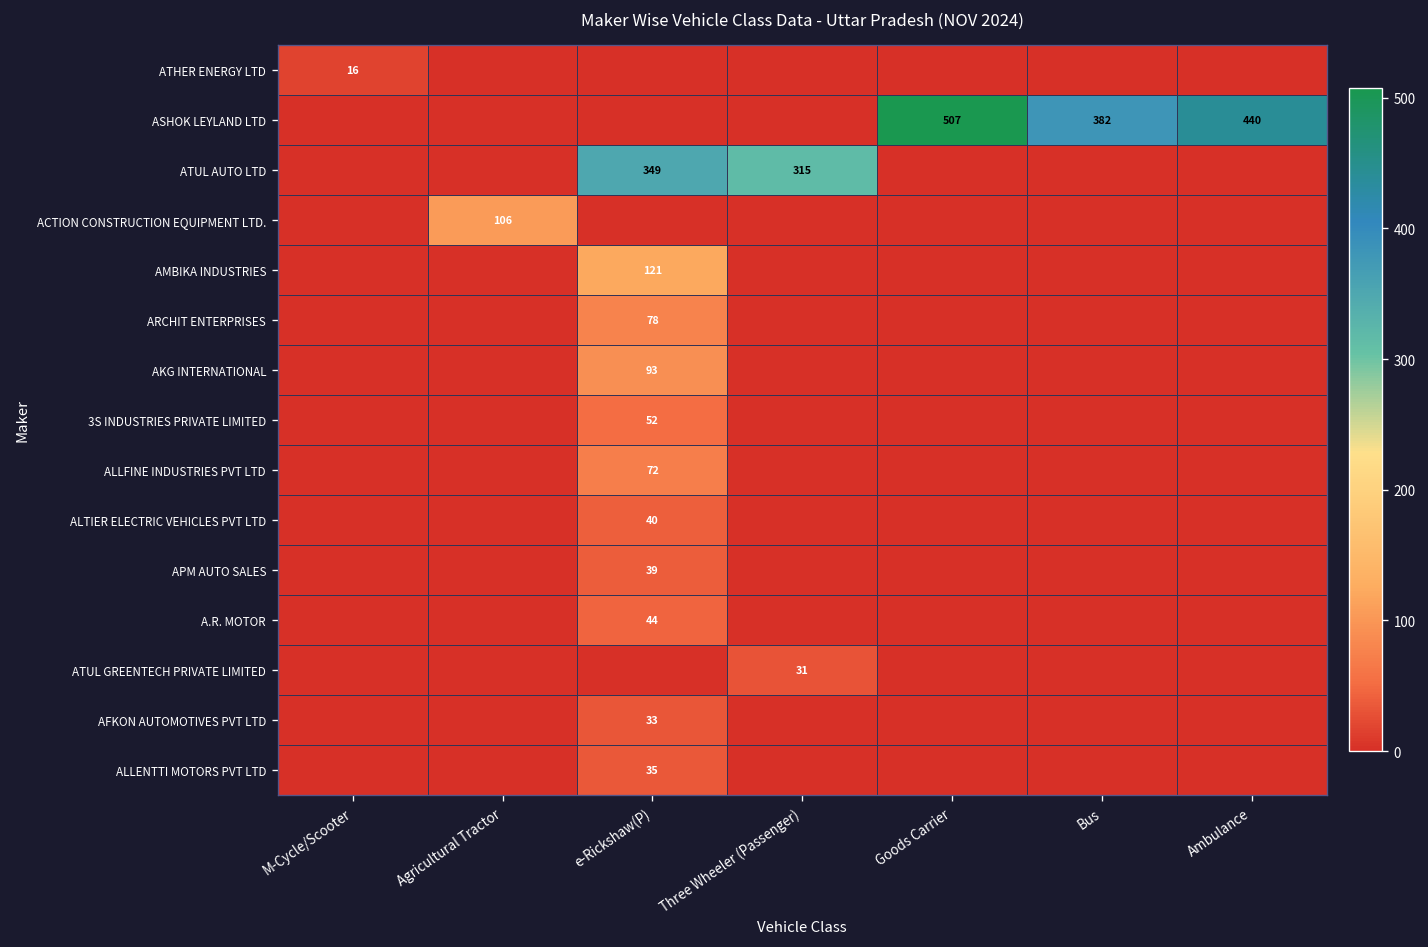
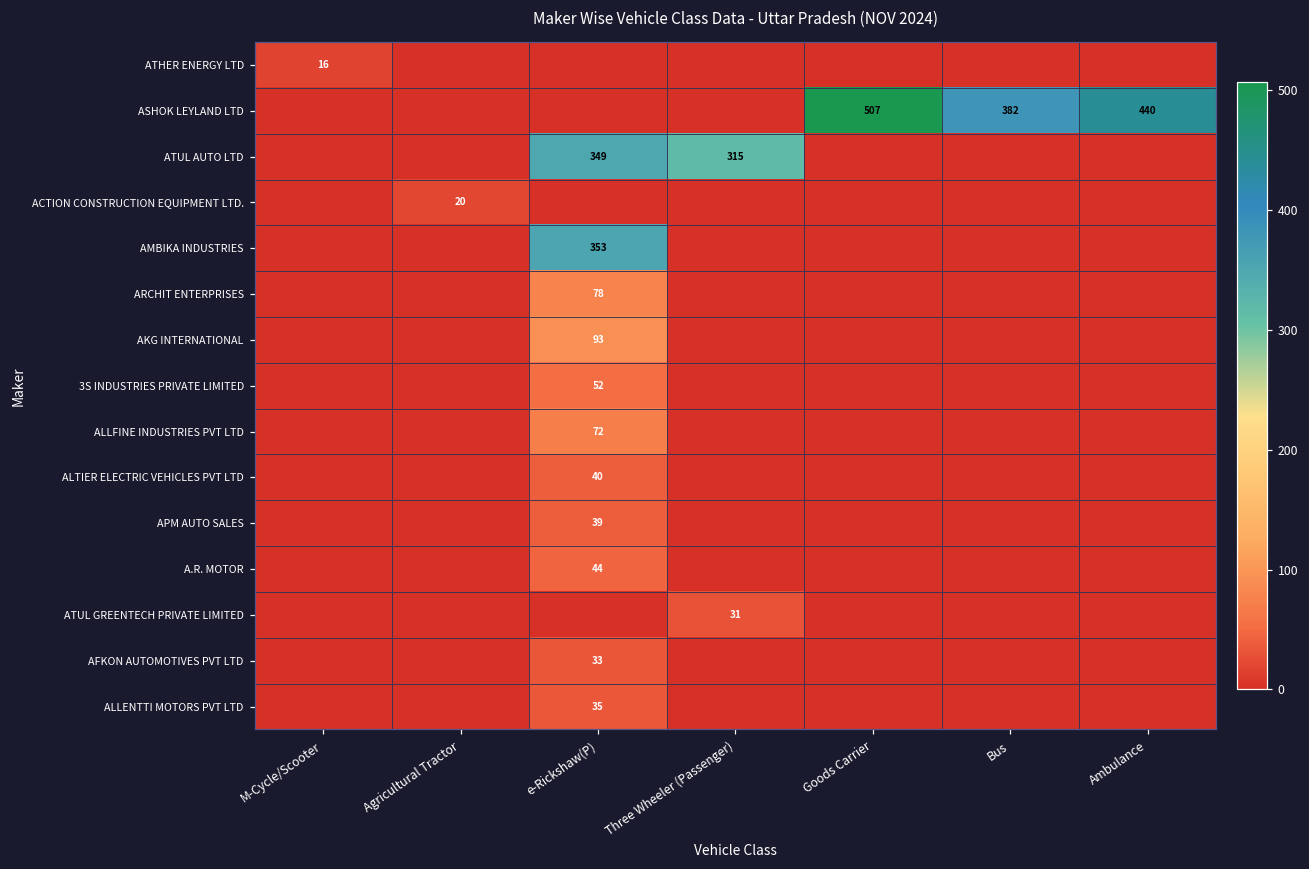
  {
    "ATHER ENERGY LTD": {
      "M-Cycle/Scooter": 16
    },
    "ASHOK LEYLAND LTD": {
      "Goods Carrier": 507,
      "Bus": 382,
      "Ambulance": 440
    },
    "ATUL AUTO LTD": {
      "e-Rickshaw(P)": 349,
      "Three Wheeler (Passenger)": 315
    },
    "ACTION CONSTRUCTION EQUIPMENT LTD.": {
-     "Agricultural Tractor": 106
+     "Agricultural Tractor": 20
    },
    "AMBIKA INDUSTRIES": {
-     "e-Rickshaw(P)": 121
+     "e-Rickshaw(P)": 353
    },
    "ARCHIT ENTERPRISES": {
      "e-Rickshaw(P)": 78
    },
    "AKG INTERNATIONAL": {
      "e-Rickshaw(P)": 93
    },
    "3S INDUSTRIES PRIVATE LIMITED": {
      "e-Rickshaw(P)": 52
    },
    "ALLFINE INDUSTRIES PVT LTD": {
      "e-Rickshaw(P)": 72
    },
    "ALTIER ELECTRIC VEHICLES PVT LTD": {
      "e-Rickshaw(P)": 40
    },
    "APM AUTO SALES": {
      "e-Rickshaw(P)": 39
    },
    "A.R. MOTOR": {
      "e-Rickshaw(P)": 44
    },
    "ATUL GREENTECH PRIVATE LIMITED": {
      "Three Wheeler (Passenger)": 31
    },
    "AFKON AUTOMOTIVES PVT LTD": {
      "e-Rickshaw(P)": 33
    },
    "ALLENTTI MOTORS PVT LTD": {
      "e-Rickshaw(P)": 35
    }
  }
